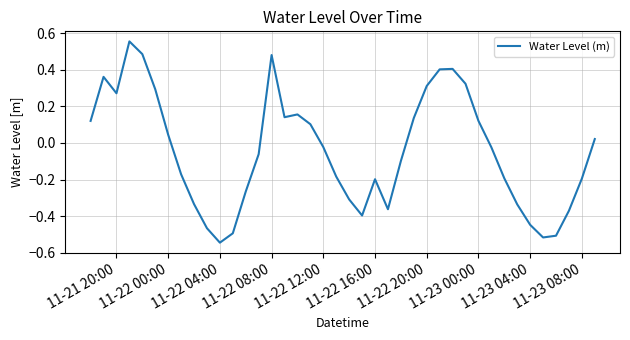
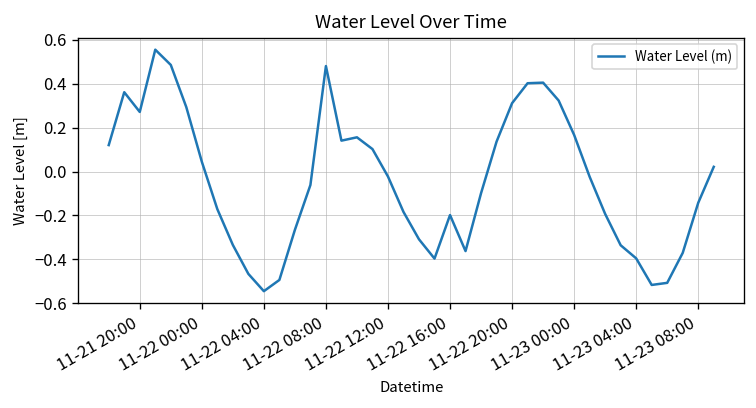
  {
    "11-21 20:00": 0.27,
    "11-22 00:00": 0.05,
    "11-22 04:00": -0.55,
    "11-22 08:00": 0.48,
    "11-22 12:00": -0.02,
    "11-22 16:00": -0.20,
    "11-22 20:00": 0.31,
-   "11-23 00:00": 0.12,
-   "11-23 04:00": -0.45,
-   "11-23 08:00": -0.20
+   "11-23 00:00": 0.17,
+   "11-23 04:00": -0.40,
+   "11-23 08:00": -0.14
  }
